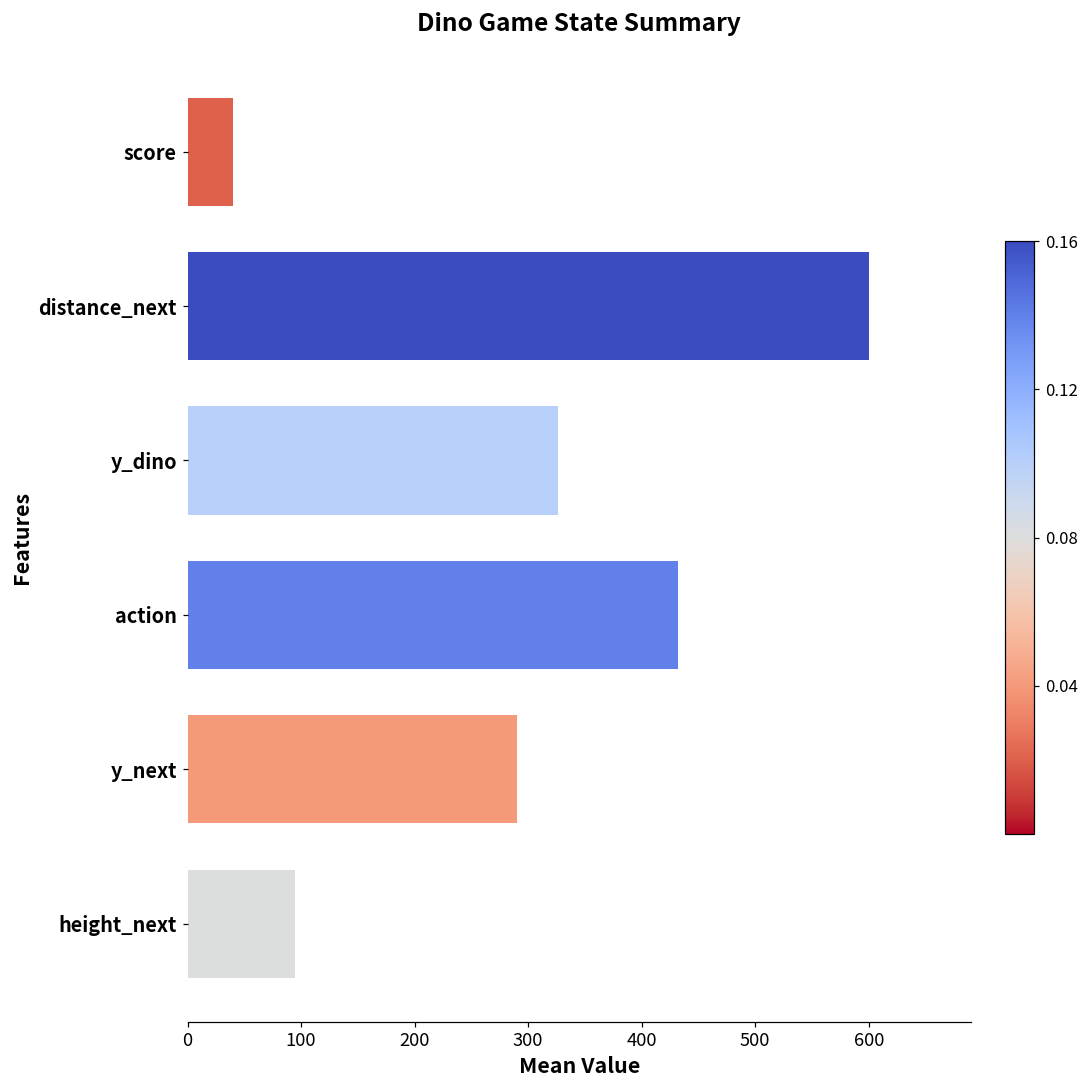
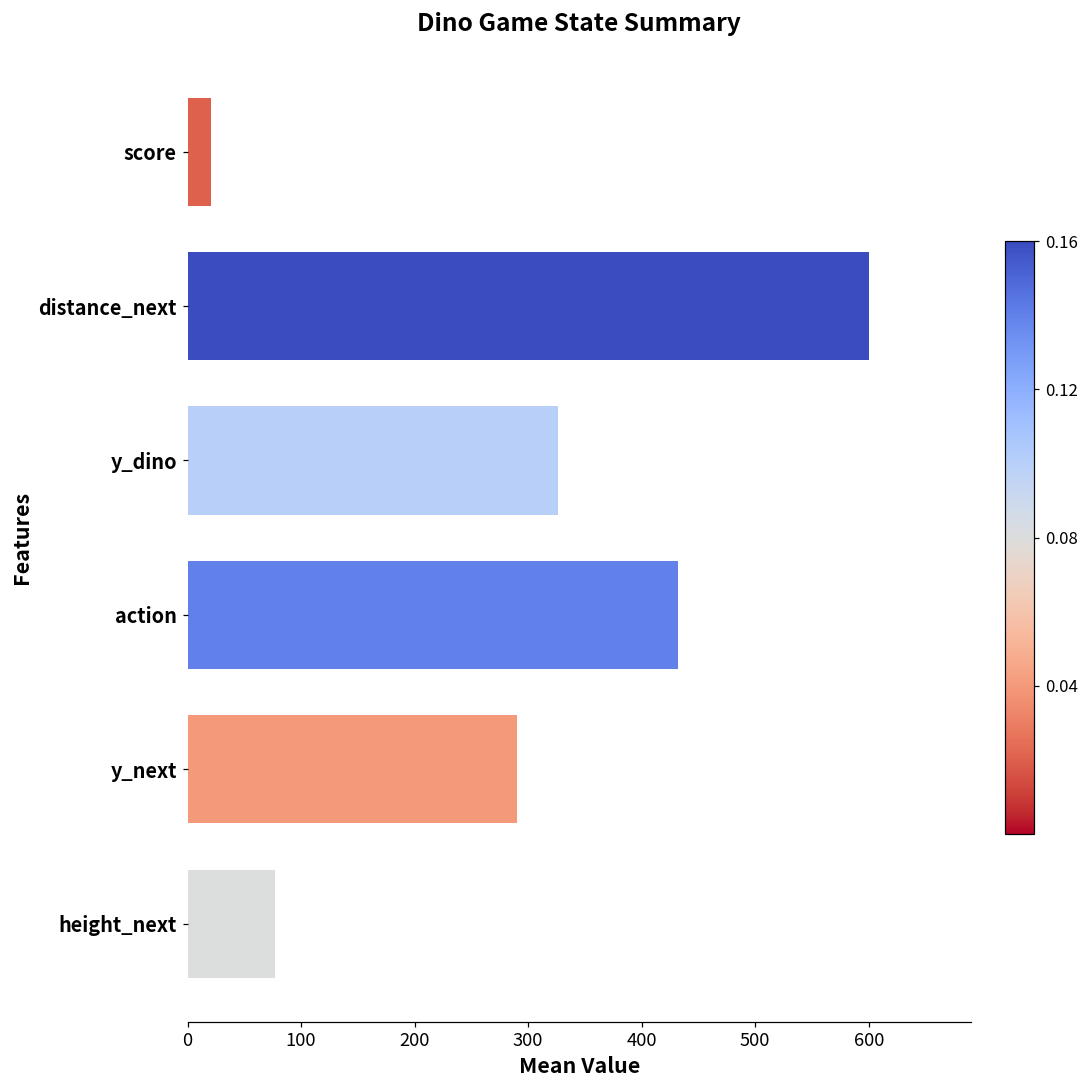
  {
-   "score": 40,
+   "score": 21,
    "distance_next": 600,
    "y_dino": 326,
    "action": 432,
    "y_next": 290,
-   "height_next": 95
+   "height_next": 77
  }
